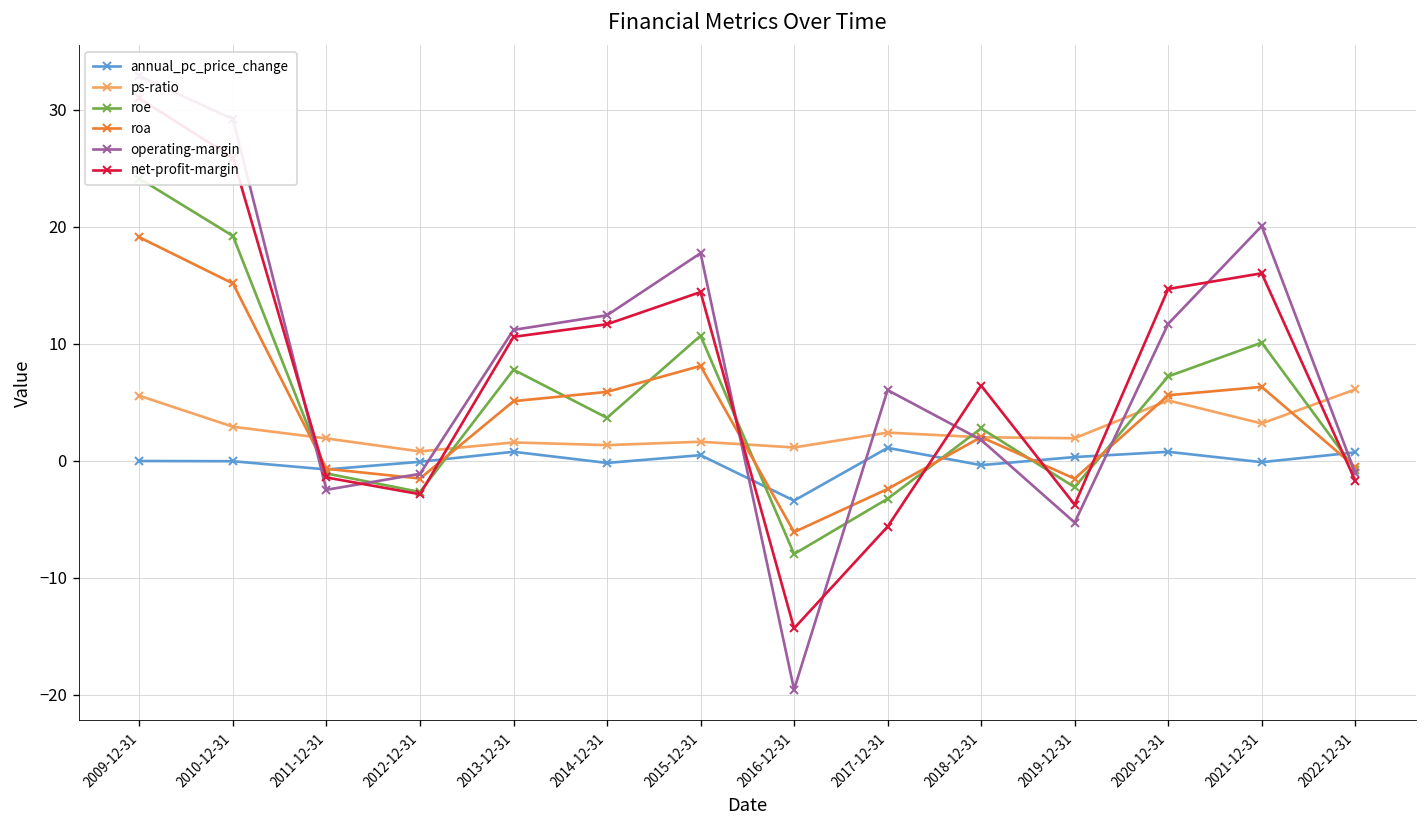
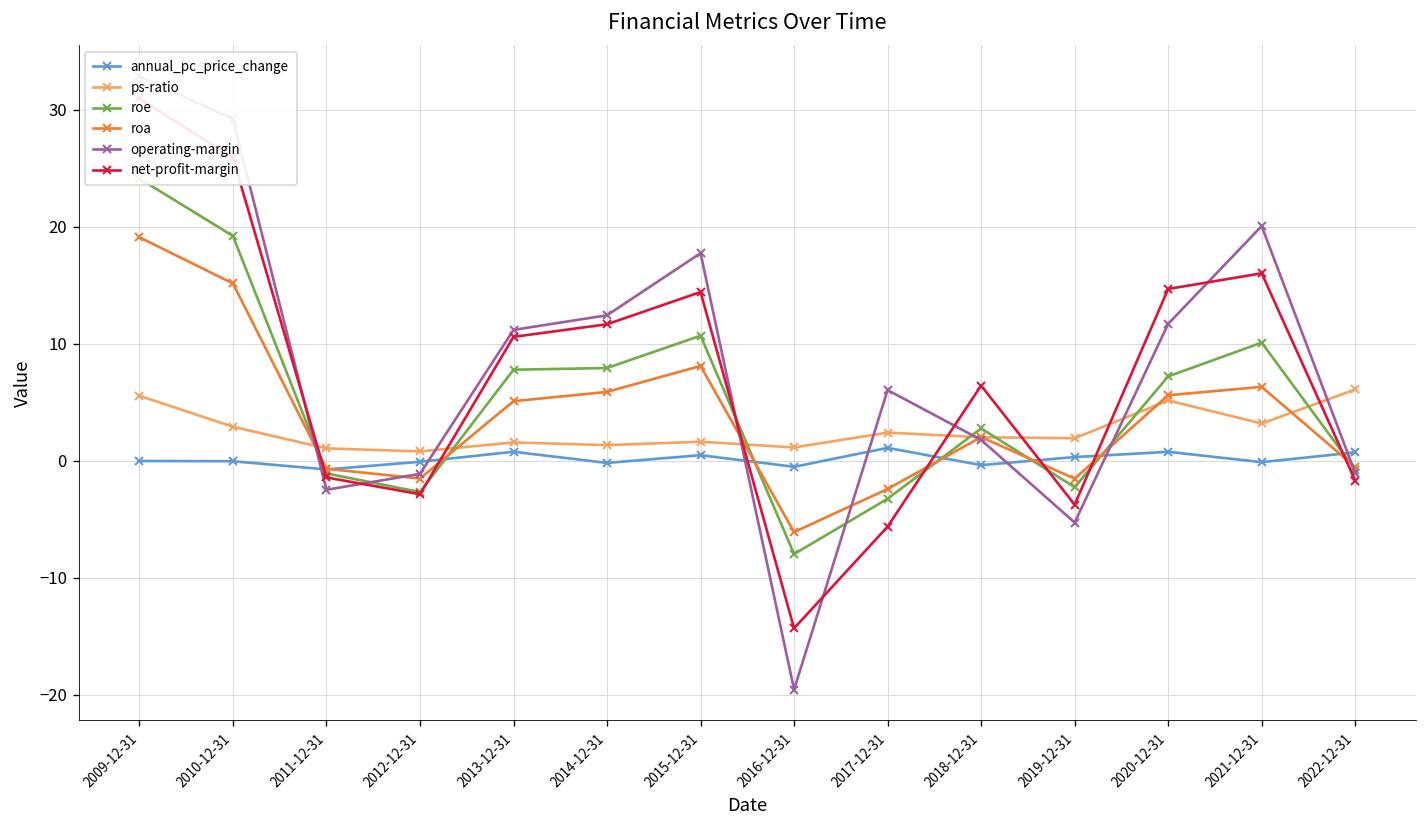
  {
    "annual_pc_price_change": {
      "2009-12-31": 0,
      "2010-12-31": 0,
      "2012-12-31": 0,
      "2013-12-31": 1,
      "2014-12-31": 0,
      "2015-12-31": 0,
-     "2016-12-31": -3,
+     "2016-12-31": -1,
      "2017-12-31": 1,
      "2018-12-31": 0,
      "2019-12-31": 0,
      "2020-12-31": 1,
      "2021-12-31": 0,
      "2022-12-31": 1
    },
    "ps-ratio": {
      "2009-12-31": 6,
      "2010-12-31": 3,
-     "2011-12-31": 2,
+     "2011-12-31": 1,
      "2012-12-31": 1,
      "2013-12-31": 2,
      "2014-12-31": 1,
      "2015-12-31": 2,
      "2016-12-31": 1,
      "2017-12-31": 2,
      "2019-12-31": 2,
      "2020-12-31": 5,
      "2021-12-31": 3,
      "2022-12-31": 6
    },
    "roe": {
      "2009-12-31": 24,
      "2010-12-31": 19,
      "2011-12-31": -1,
      "2013-12-31": 8,
-     "2014-12-31": 4,
+     "2014-12-31": 8,
      "2015-12-31": 11,
      "2016-12-31": -8,
      "2017-12-31": -3,
      "2018-12-31": 3,
      "2019-12-31": -2,
      "2020-12-31": 7,
      "2021-12-31": 10
    },
    "roa": {
      "2009-12-31": 19,
      "2010-12-31": 15,
      "2012-12-31": -2,
      "2013-12-31": 5,
      "2014-12-31": 6,
      "2015-12-31": 8,
      "2016-12-31": -6,
      "2017-12-31": -2,
      "2019-12-31": -2,
      "2020-12-31": 6,
      "2021-12-31": 6
    },
    "operating-margin": {
      "2011-12-31": -2,
      "2012-12-31": -1,
      "2013-12-31": 11,
      "2014-12-31": 12,
      "2015-12-31": 18,
      "2016-12-31": -20,
      "2017-12-31": 6,
      "2019-12-31": -5,
      "2020-12-31": 12,
      "2021-12-31": 20,
      "2022-12-31": -1
    },
    "net-profit-margin": {
      "2011-12-31": -1,
      "2013-12-31": 11,
      "2014-12-31": 12,
      "2015-12-31": 14,
      "2016-12-31": -14,
      "2017-12-31": -6,
      "2018-12-31": 6,
      "2019-12-31": -4,
      "2020-12-31": 15,
      "2021-12-31": 16,
      "2022-12-31": -2
    }
  }
